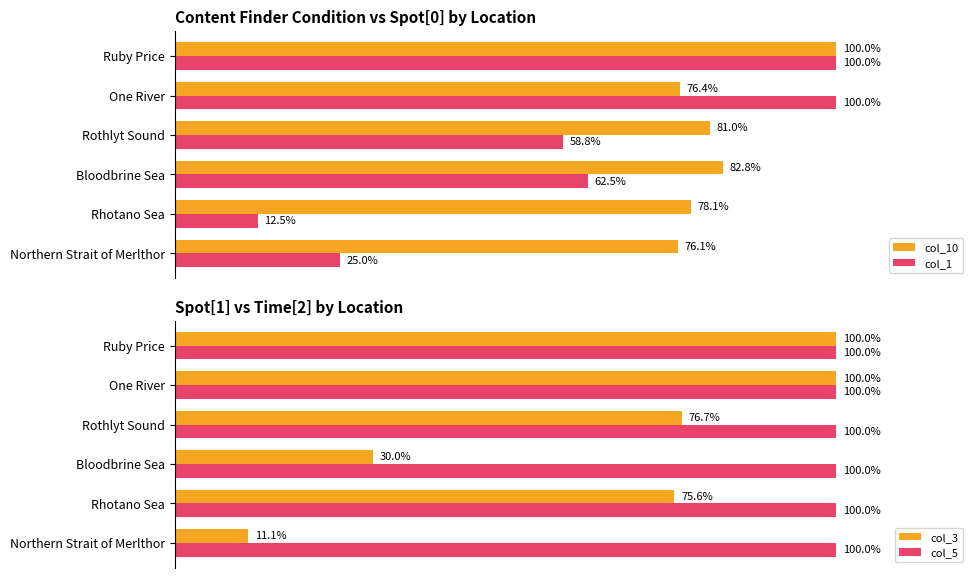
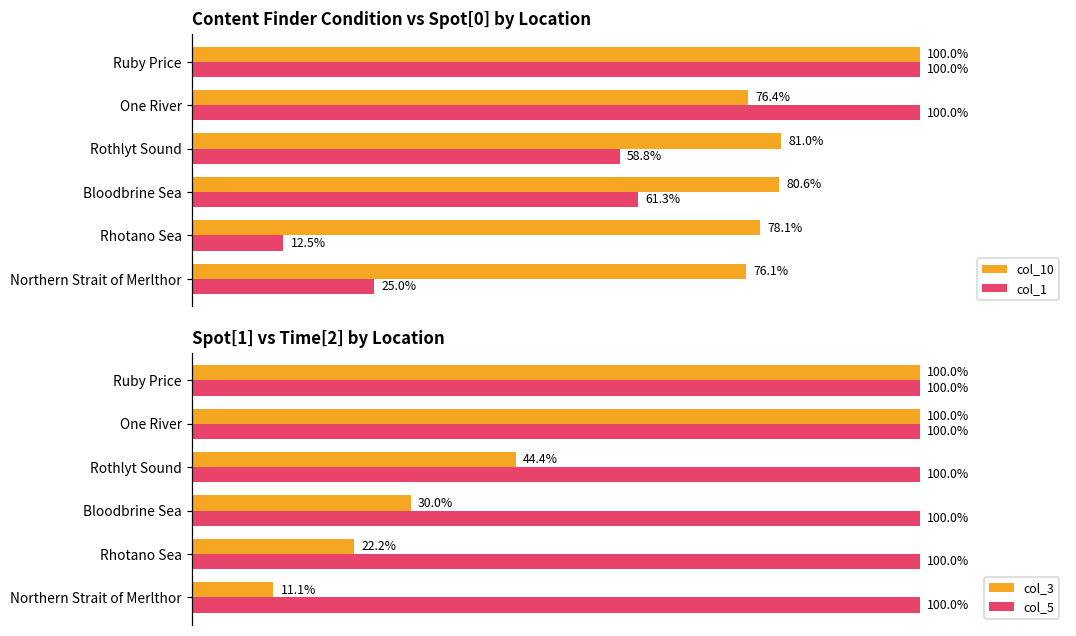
  {
    "Content Finder Condition vs Spot[0] by Location": {
      "col_10": {
        "Ruby Price": "100.0%",
        "One River": "76.4%",
        "Rothlyt Sound": "81.0%",
-       "Bloodbrine Sea": "82.8%",
+       "Bloodbrine Sea": "80.6%",
        "Rhotano Sea": "78.1%",
        "Northern Strait of Merlthor": "76.1%"
      },
      "col_1": {
        "Ruby Price": "100.0%",
        "One River": "100.0%",
        "Rothlyt Sound": "58.8%",
-       "Bloodbrine Sea": "62.5%",
+       "Bloodbrine Sea": "61.3%",
        "Rhotano Sea": "12.5%",
        "Northern Strait of Merlthor": "25.0%"
      }
    },
    "Spot[1] vs Time[2] by Location": {
      "col_3": {
        "Ruby Price": "100.0%",
        "One River": "100.0%",
-       "Rothlyt Sound": "76.7%",
+       "Rothlyt Sound": "44.4%",
        "Bloodbrine Sea": "30.0%",
-       "Rhotano Sea": "75.6%",
+       "Rhotano Sea": "22.2%",
        "Northern Strait of Merlthor": "11.1%"
      },
      "col_5": {
        "Ruby Price": "100.0%",
        "One River": "100.0%",
        "Rothlyt Sound": "100.0%",
        "Bloodbrine Sea": "100.0%",
        "Rhotano Sea": "100.0%",
        "Northern Strait of Merlthor": "100.0%"
      }
    }
  }
